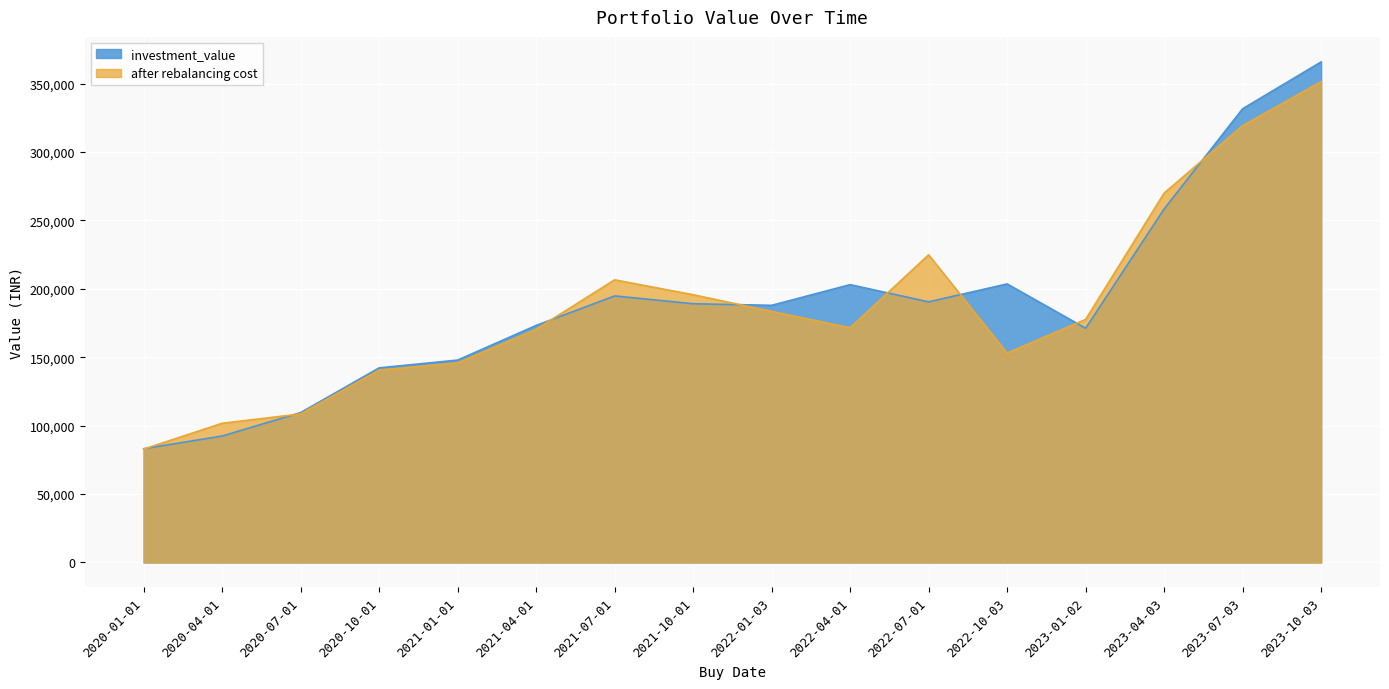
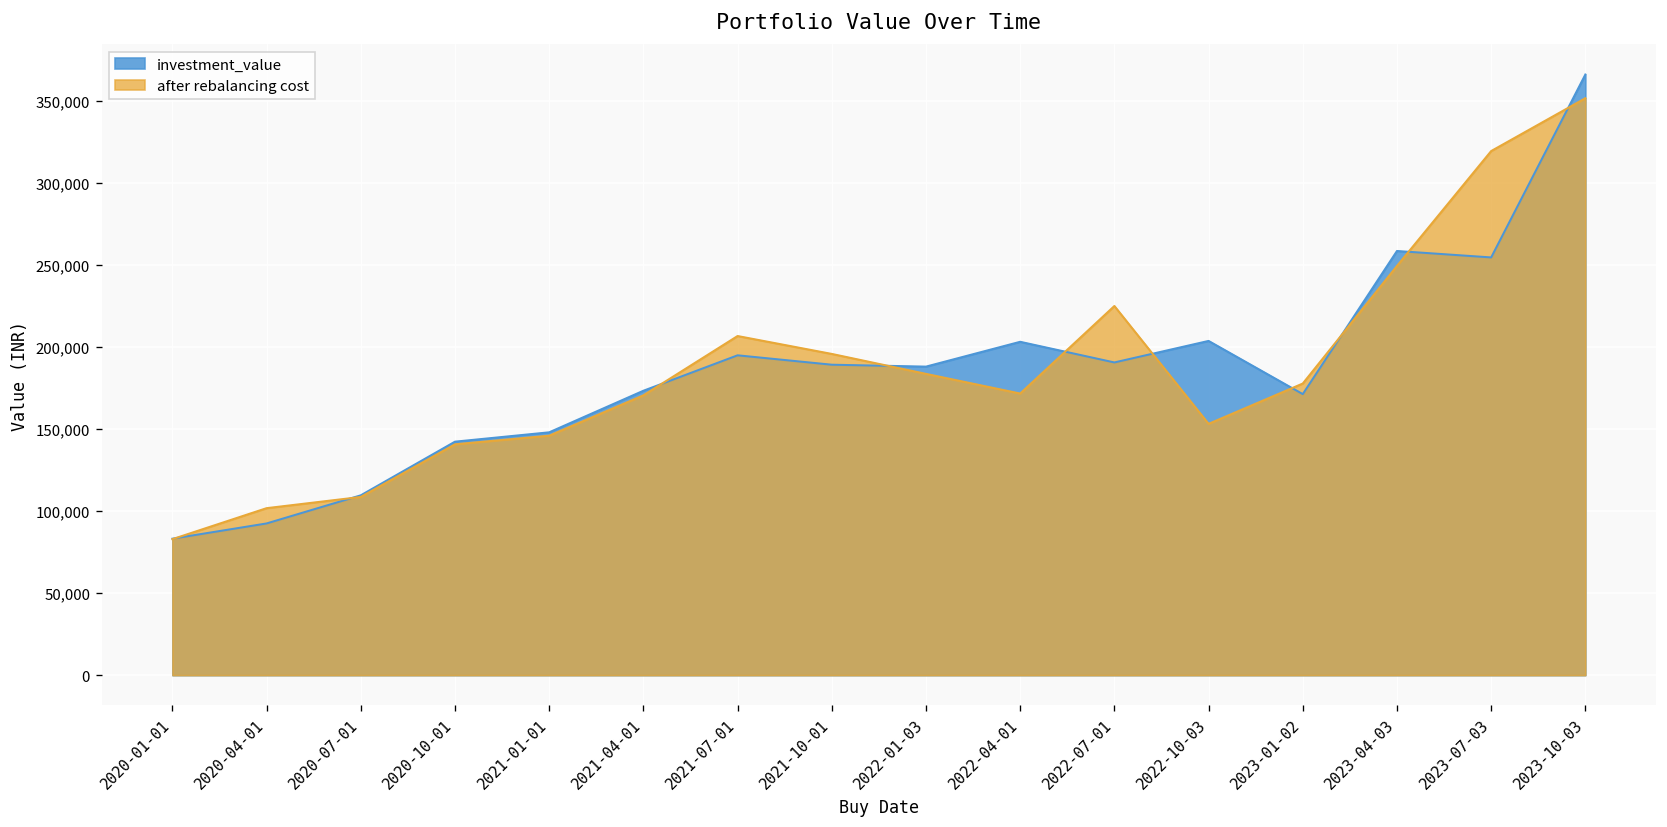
  {
    "investment_value": {
      "2020-04-01": "92,000",
      "2021-01-01": "148,000",
      "2021-04-01": "173,000",
      "2021-07-01": "195,000",
      "2021-10-01": "189,000",
      "2022-01-03": "188,000",
      "2022-04-01": "203,000",
      "2022-07-01": "191,000",
      "2022-10-03": "204,000",
      "2023-01-02": "171,000",
      "2023-04-03": "258,000",
-     "2023-07-03": "332,000",
+     "2023-07-03": "254,000",
      "2023-10-03": "366,000"
    },
    "after rebalancing cost": {
      "2020-04-01": "102,000",
      "2021-01-01": "146,000",
      "2021-04-01": "170,000",
      "2021-07-01": "207,000",
      "2021-10-01": "196,000",
      "2022-01-03": "184,000",
      "2022-04-01": "172,000",
      "2022-07-01": "225,000",
      "2022-10-03": "153,000",
      "2023-01-02": "178,000",
-     "2023-04-03": "270,000",
+     "2023-04-03": "249,000",
      "2023-07-03": "319,000",
      "2023-10-03": "351,000"
    }
  }
